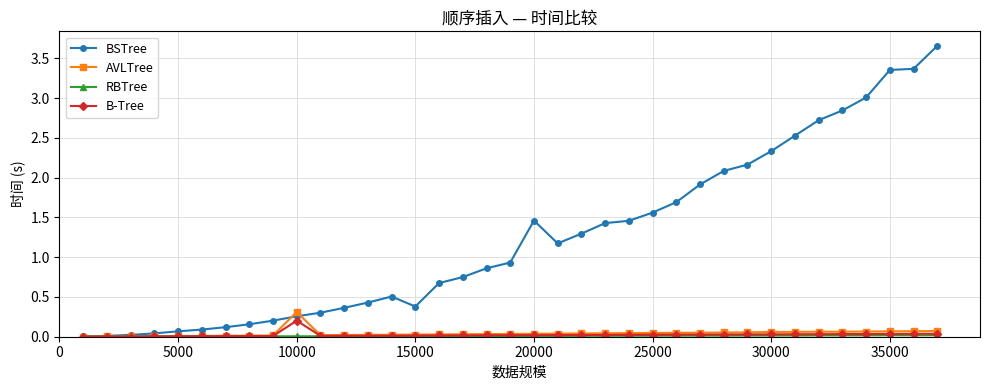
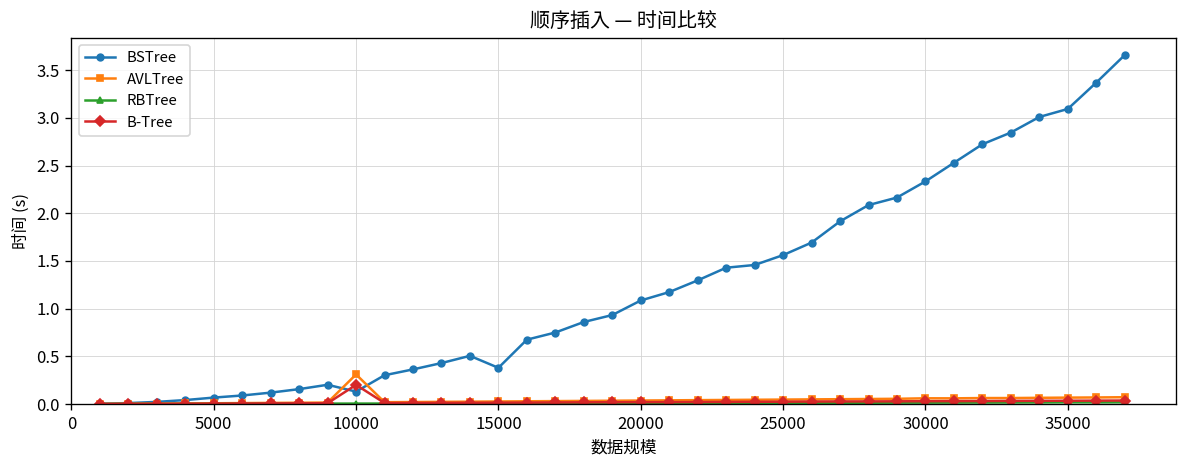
  {
    "BSTree": {
      "5000": 0.1,
-     "10000": 0.3,
+     "10000": 0.1,
      "15000": 0.4,
-     "20000": 1.5,
+     "20000": 1.1,
      "25000": 1.6,
      "30000": 2.3,
-     "35000": 3.4
+     "35000": 3.1
    },
    "AVLTree": {
      "10000": 0.3
    },
    "RBTree": {
      "10000": 0.0
    },
    "B-Tree": {
      "10000": 0.2
    }
  }
